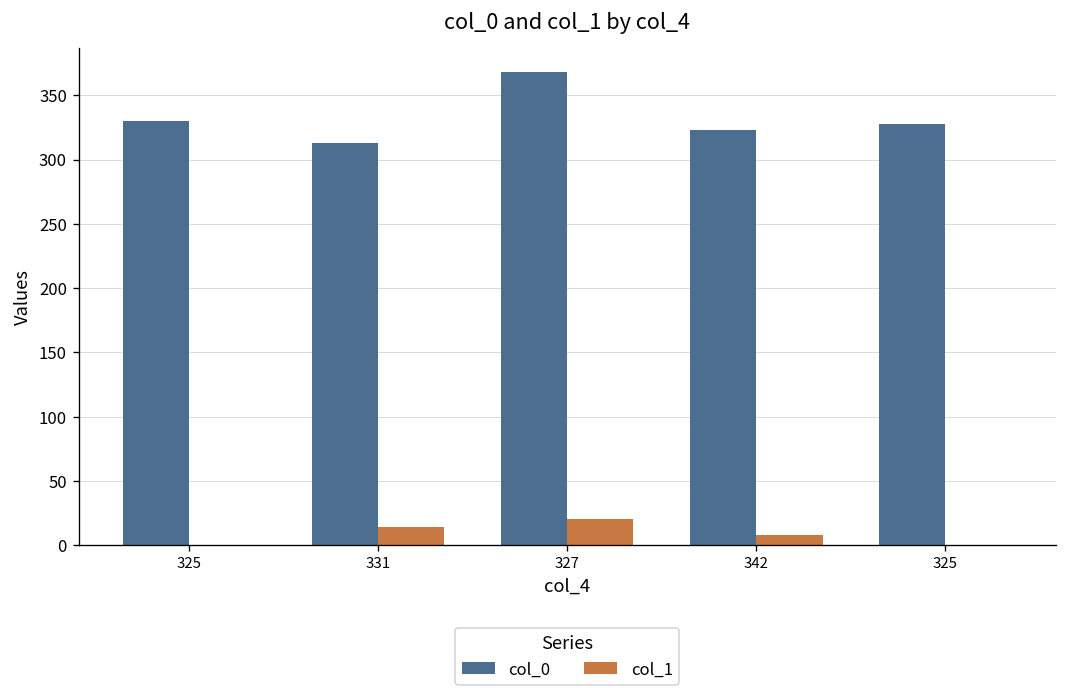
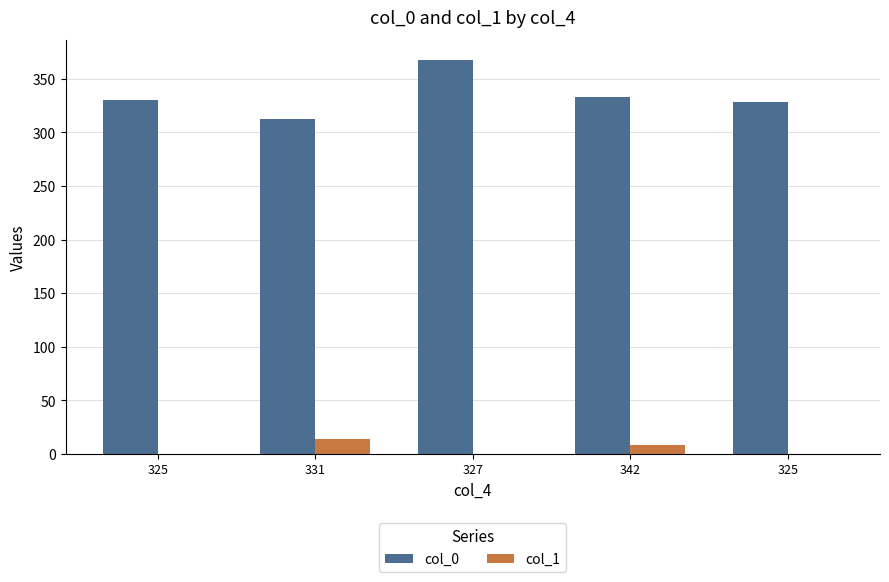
  {
    "col_0": {
      "331": 313,
      "327": 368,
-     "342": 323
+     "342": 333
    },
    "col_1": {
      "331": 14,
-     "327": 20,
+     "327": 0,
      "342": 8
    }
  }
